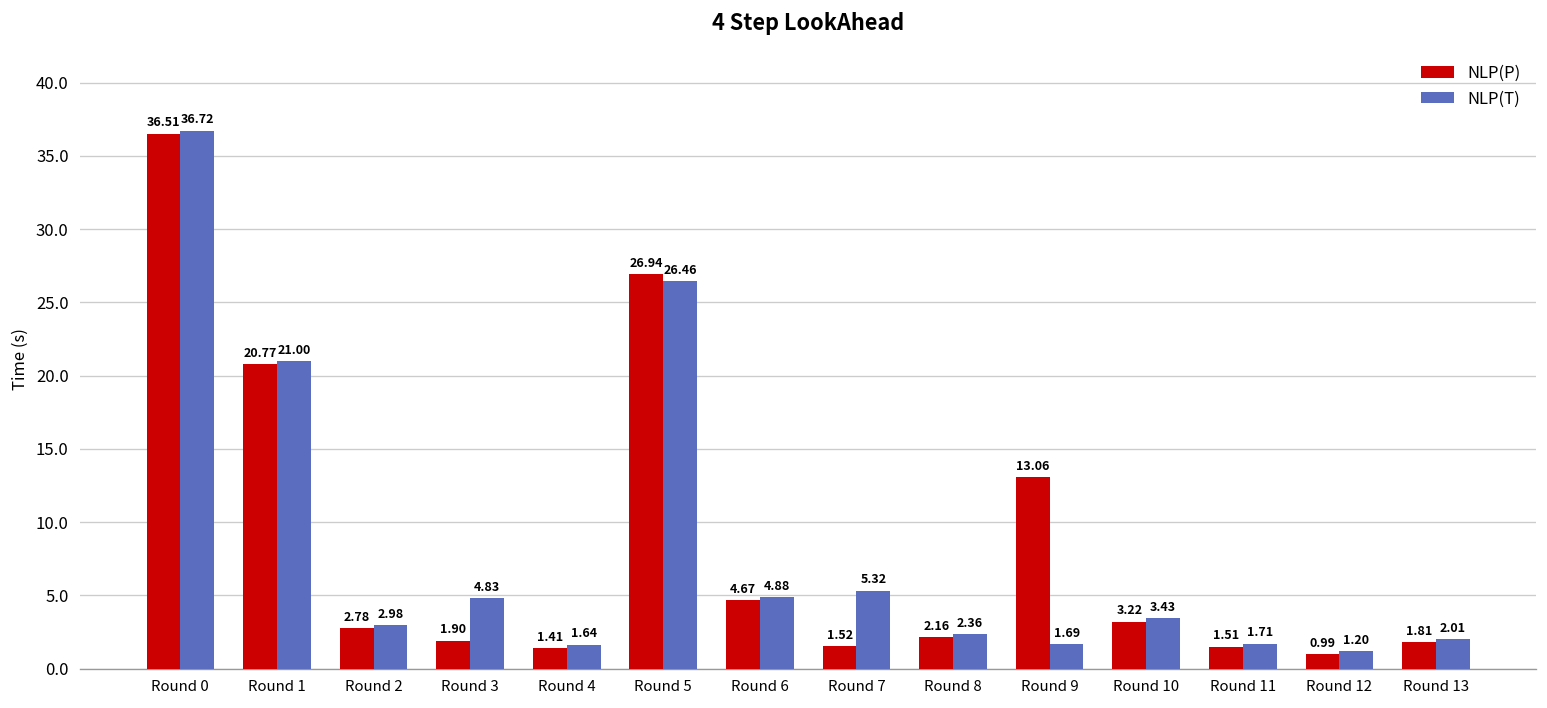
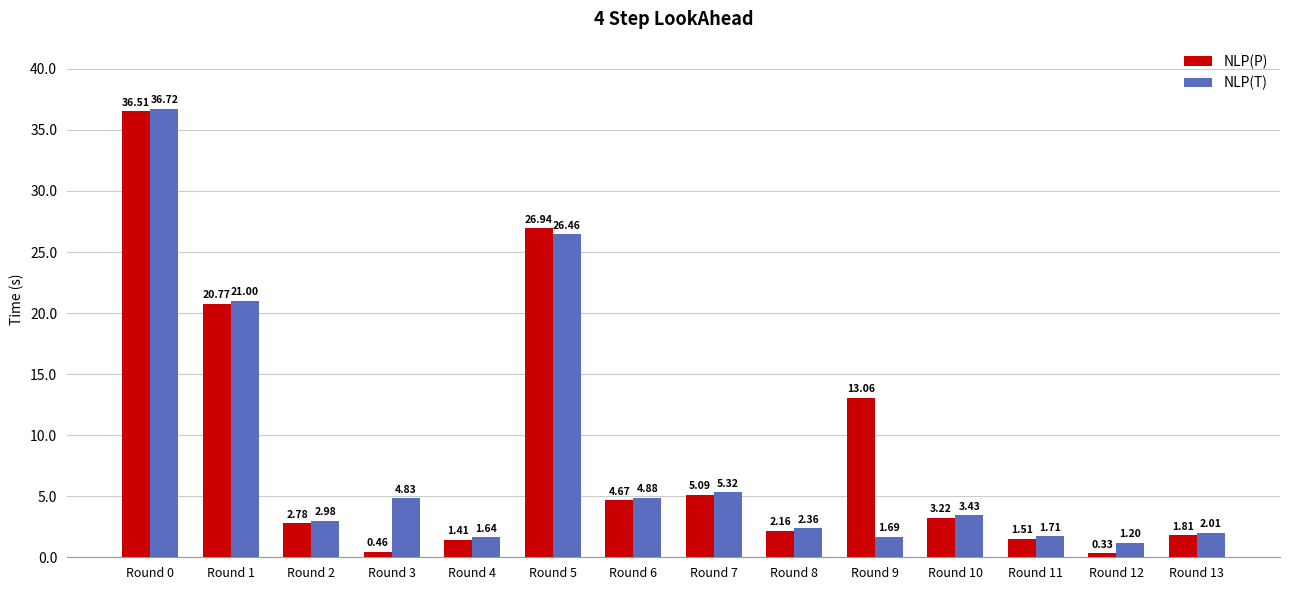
  {
    "NLP(P)": {
      "Round 0": 36.51,
      "Round 1": 20.77,
      "Round 2": 2.78,
-     "Round 3": 1.90,
+     "Round 3": 0.46,
      "Round 4": 1.41,
      "Round 5": 26.94,
      "Round 6": 4.67,
-     "Round 7": 1.52,
+     "Round 7": 5.09,
      "Round 8": 2.16,
      "Round 9": 13.06,
      "Round 10": 3.22,
      "Round 11": 1.51,
-     "Round 12": 0.99,
+     "Round 12": 0.33,
      "Round 13": 1.81
    },
    "NLP(T)": {
      "Round 0": 36.72,
      "Round 1": 21.00,
      "Round 2": 2.98,
      "Round 3": 4.83,
      "Round 4": 1.64,
      "Round 5": 26.46,
      "Round 6": 4.88,
      "Round 7": 5.32,
      "Round 8": 2.36,
      "Round 9": 1.69,
      "Round 10": 3.43,
      "Round 11": 1.71,
      "Round 12": 1.20,
      "Round 13": 2.01
    }
  }
